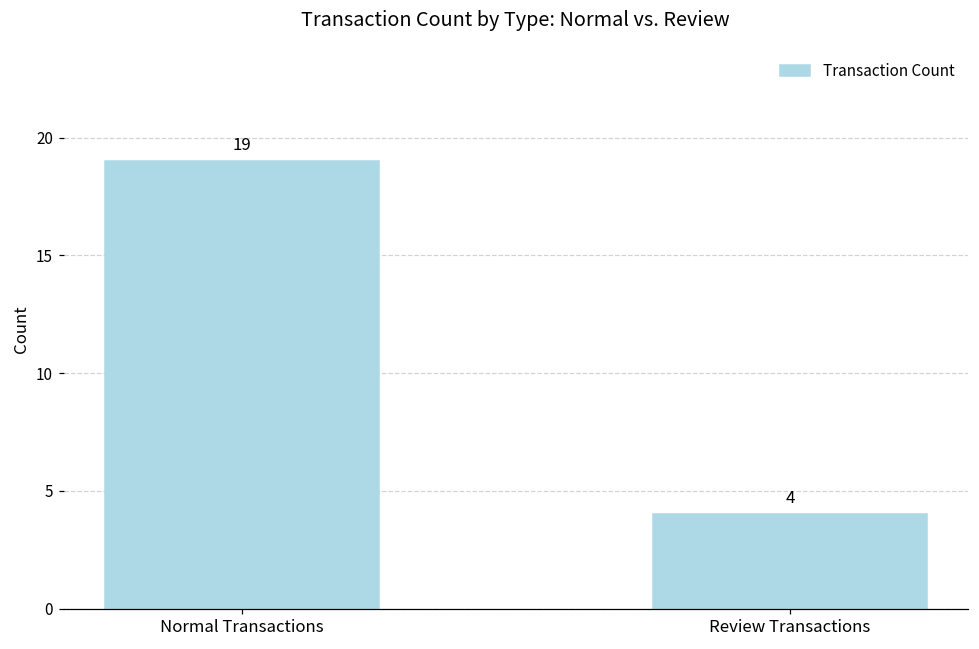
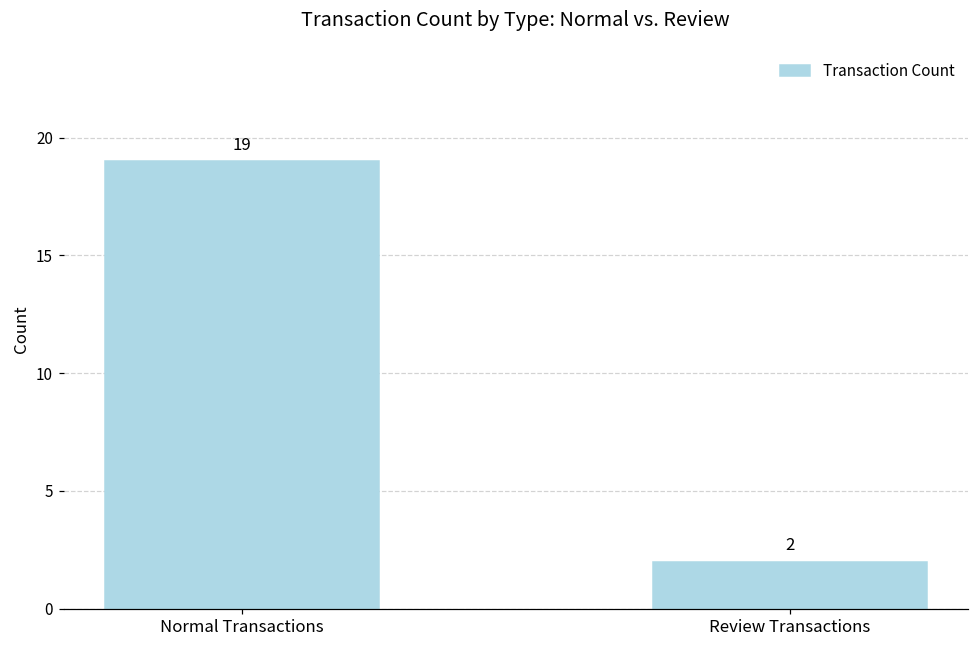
  {
    "Normal Transactions": 19,
-   "Review Transactions": 4
+   "Review Transactions": 2
  }
